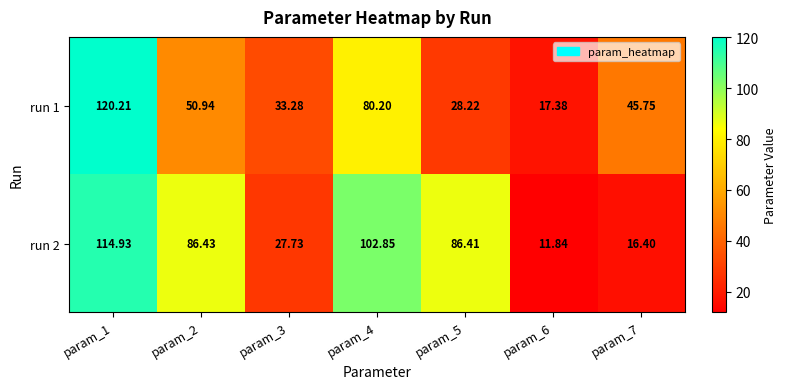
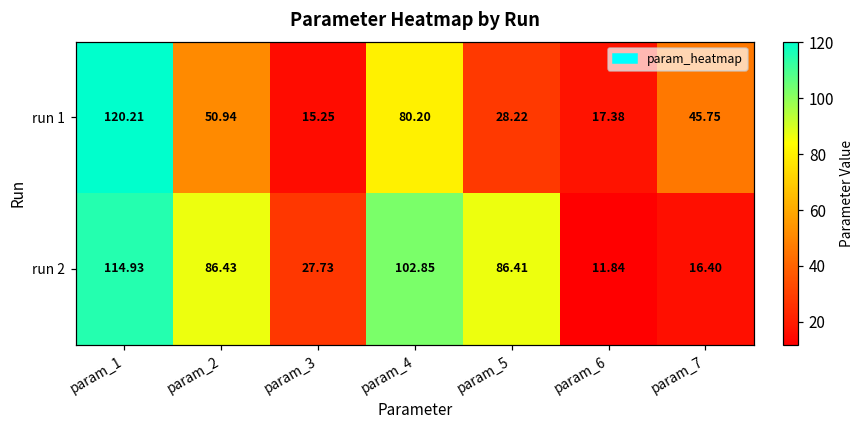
  {
    "run 1": {
      "param_1": 120.21,
      "param_2": 50.94,
-     "param_3": 33.28,
+     "param_3": 15.25,
      "param_4": 80.20,
      "param_5": 28.22,
      "param_6": 17.38,
      "param_7": 45.75
    },
    "run 2": {
      "param_1": 114.93,
      "param_2": 86.43,
      "param_3": 27.73,
      "param_4": 102.85,
      "param_5": 86.41,
      "param_6": 11.84,
      "param_7": 16.40
    }
  }
